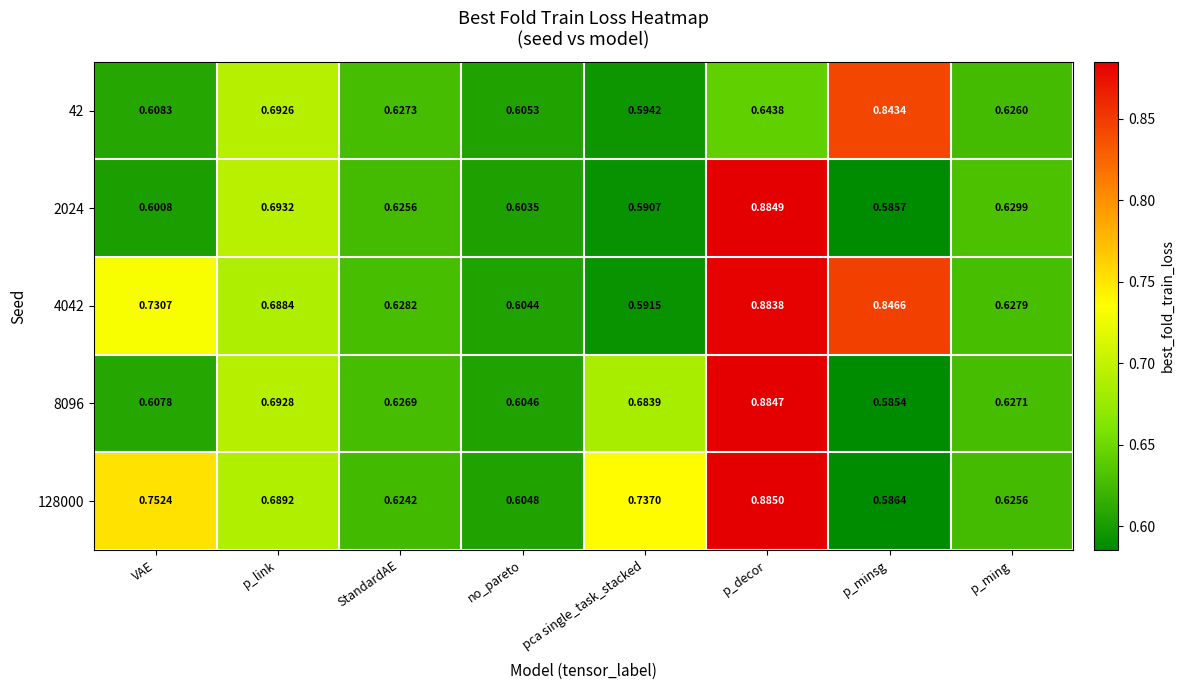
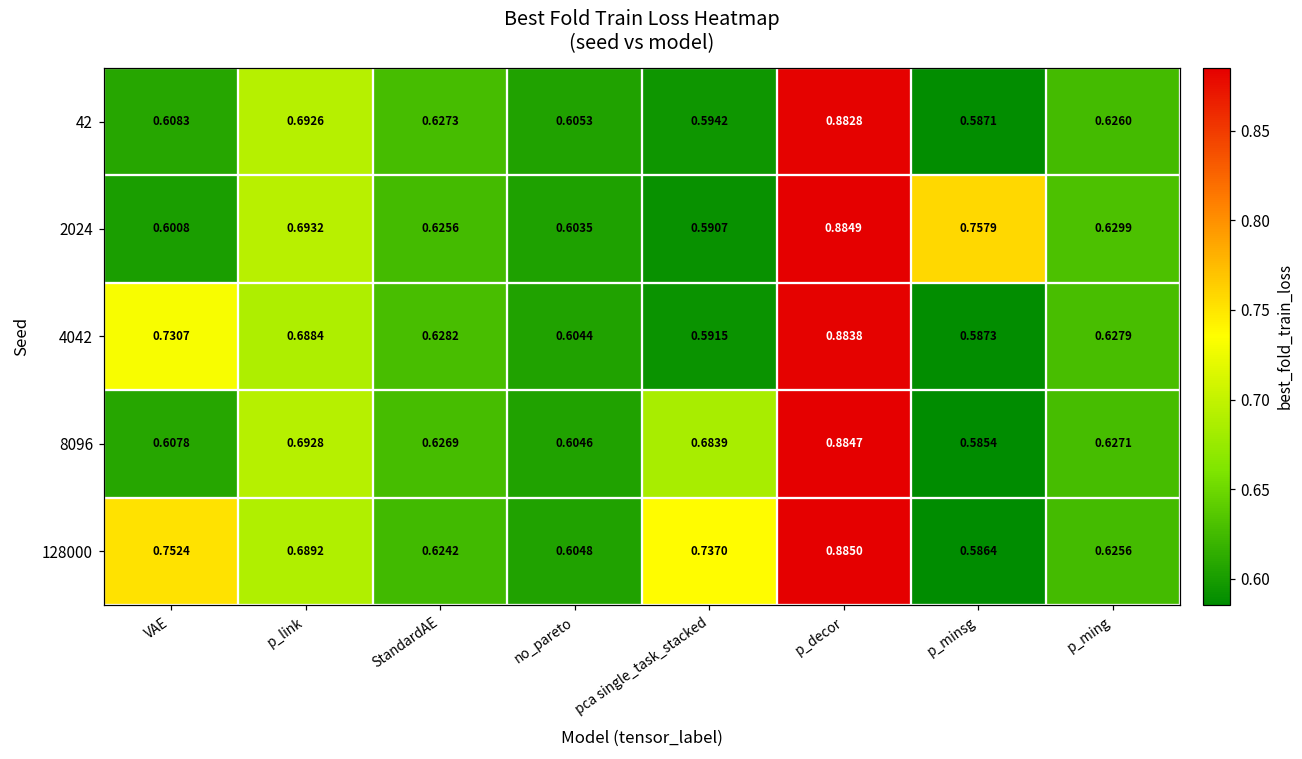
  {
    "42": {
      "VAE": 0.6083,
      "p_link": 0.6926,
      "StandardAE": 0.6273,
      "no_pareto": 0.6053,
      "pca single_task_stacked": 0.5942,
-     "p_decor": 0.6438,
-     "p_minsg": 0.8434,
+     "p_decor": 0.8828,
+     "p_minsg": 0.5871,
      "p_ming": 0.6260
    },
    "2024": {
      "VAE": 0.6008,
      "p_link": 0.6932,
      "StandardAE": 0.6256,
      "no_pareto": 0.6035,
      "pca single_task_stacked": 0.5907,
      "p_decor": 0.8849,
-     "p_minsg": 0.5857,
+     "p_minsg": 0.7579,
      "p_ming": 0.6299
    },
    "4042": {
      "VAE": 0.7307,
      "p_link": 0.6884,
      "StandardAE": 0.6282,
      "no_pareto": 0.6044,
      "pca single_task_stacked": 0.5915,
      "p_decor": 0.8838,
-     "p_minsg": 0.8466,
+     "p_minsg": 0.5873,
      "p_ming": 0.6279
    },
    "8096": {
      "VAE": 0.6078,
      "p_link": 0.6928,
      "StandardAE": 0.6269,
      "no_pareto": 0.6046,
      "pca single_task_stacked": 0.6839,
      "p_decor": 0.8847,
      "p_minsg": 0.5854,
      "p_ming": 0.6271
    },
    "128000": {
      "VAE": 0.7524,
      "p_link": 0.6892,
      "StandardAE": 0.6242,
      "no_pareto": 0.6048,
      "pca single_task_stacked": 0.7370,
      "p_decor": 0.8850,
      "p_minsg": 0.5864,
      "p_ming": 0.6256
    }
  }
